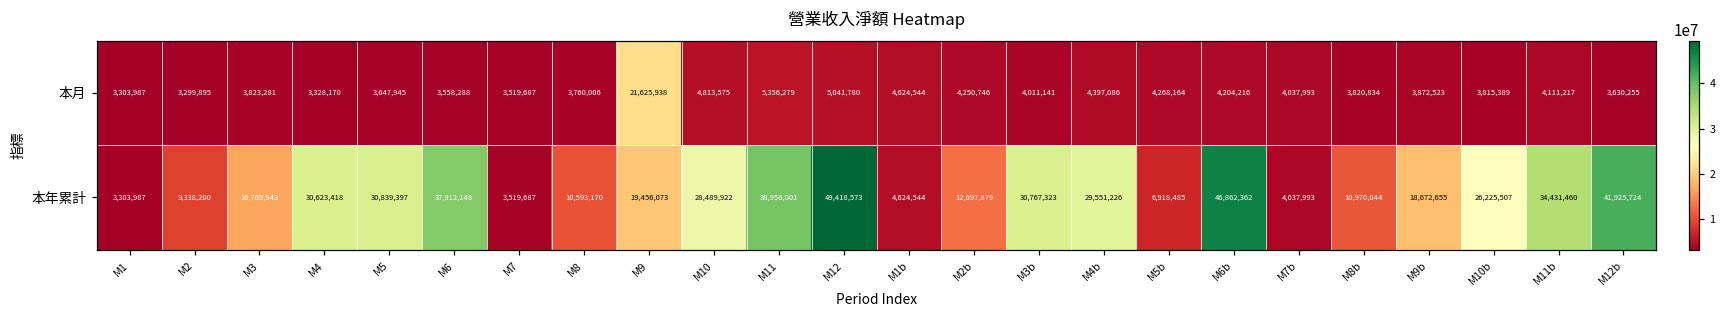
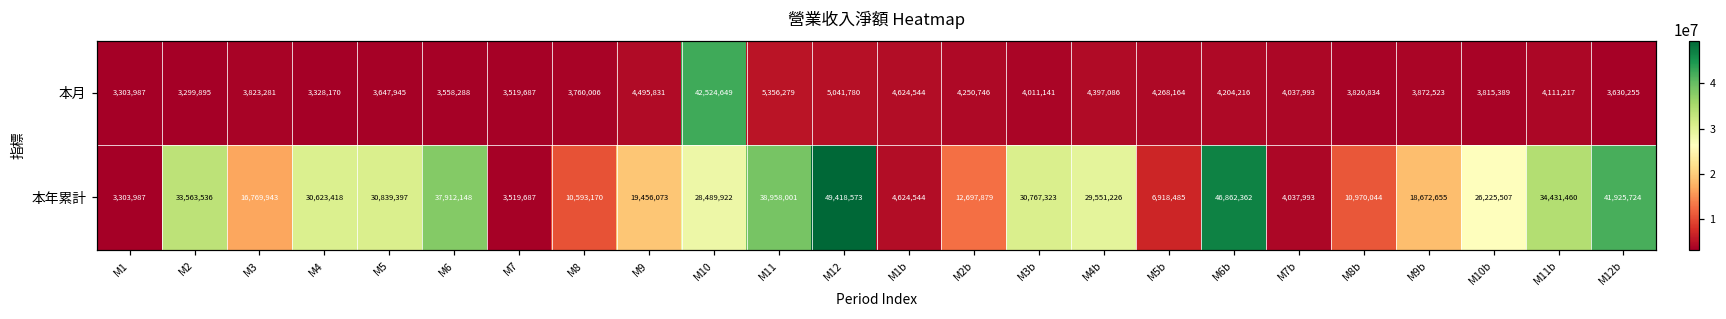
  {
    "本月": {
      "M1": "3,303,987",
      "M2": "3,299,895",
      "M3": "3,823,281",
      "M4": "3,328,170",
      "M5": "3,647,945",
      "M6": "3,558,288",
      "M7": "3,519,687",
      "M8": "3,760,006",
-     "M9": "21,625,938",
-     "M10": "4,813,575",
+     "M9": "4,495,831",
+     "M10": "42,524,649",
      "M11": "5,356,279",
      "M12": "5,041,780",
      "M1b": "4,624,544",
      "M2b": "4,250,746",
      "M3b": "4,011,141",
      "M4b": "4,397,086",
      "M5b": "4,268,164",
      "M6b": "4,204,216",
      "M7b": "4,037,993",
      "M8b": "3,820,834",
      "M9b": "3,872,523",
      "M10b": "3,815,389",
      "M11b": "4,111,217",
      "M12b": "3,630,255"
    },
    "本年累計": {
      "M1": "3,303,987",
-     "M2": "9,338,200",
+     "M2": "33,563,536",
      "M3": "16,769,943",
      "M4": "30,623,418",
      "M5": "30,839,397",
      "M6": "37,912,148",
      "M7": "3,519,687",
      "M8": "10,593,170",
      "M9": "19,456,073",
      "M10": "28,489,922",
      "M11": "38,958,001",
      "M12": "49,418,573",
      "M1b": "4,624,544",
      "M2b": "12,697,879",
      "M3b": "30,767,323",
      "M4b": "29,551,226",
      "M5b": "6,918,485",
      "M6b": "46,862,362",
      "M7b": "4,037,993",
      "M8b": "10,970,044",
      "M9b": "18,672,655",
      "M10b": "26,225,507",
      "M11b": "34,431,460",
      "M12b": "41,925,724"
    }
  }
